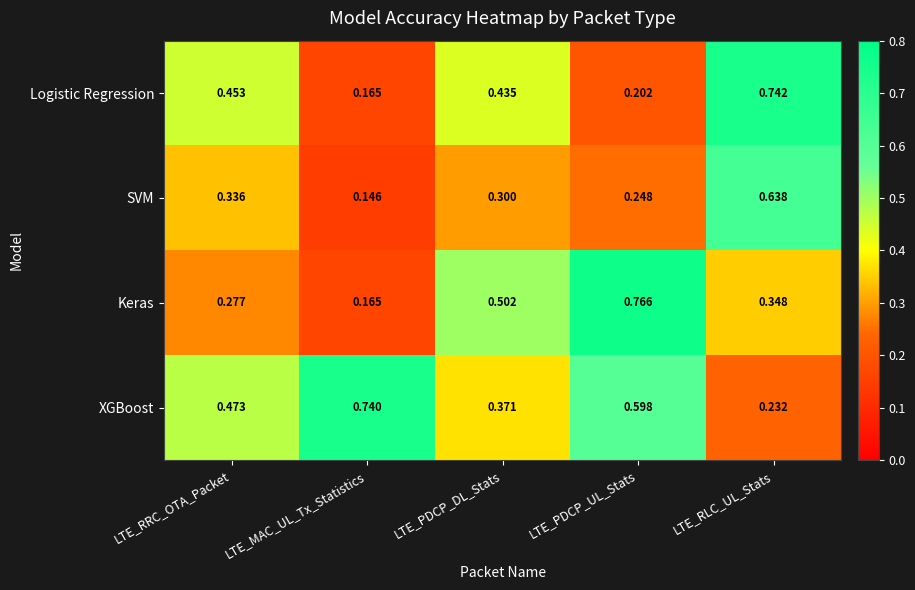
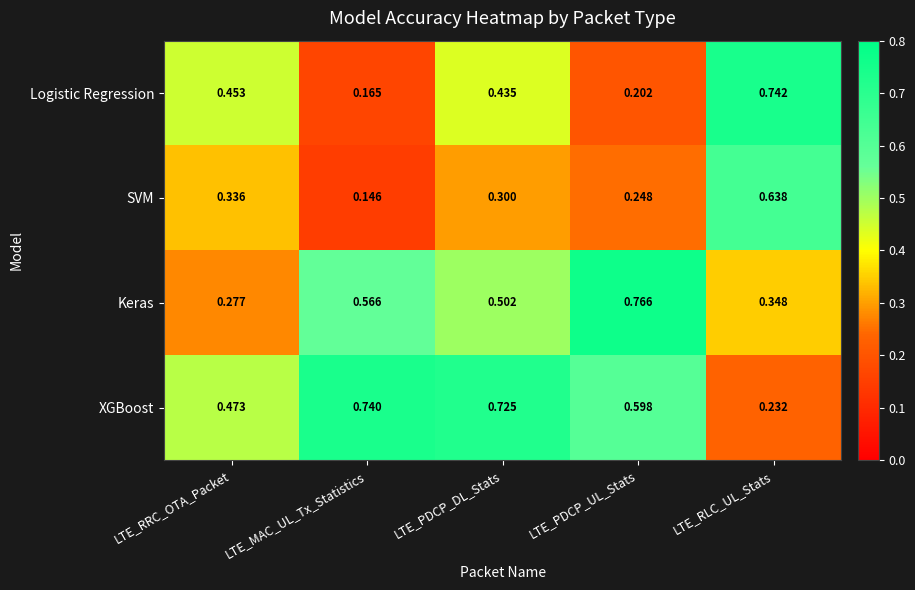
  {
    "Logistic Regression": {
      "LTE_RRC_OTA_Packet": 0.453,
      "LTE_MAC_UL_Tx_Statistics": 0.165,
      "LTE_PDCP_DL_Stats": 0.435,
      "LTE_PDCP_UL_Stats": 0.202,
      "LTE_RLC_UL_Stats": 0.742
    },
    "SVM": {
      "LTE_RRC_OTA_Packet": 0.336,
      "LTE_MAC_UL_Tx_Statistics": 0.146,
      "LTE_PDCP_DL_Stats": 0.300,
      "LTE_PDCP_UL_Stats": 0.248,
      "LTE_RLC_UL_Stats": 0.638
    },
    "Keras": {
      "LTE_RRC_OTA_Packet": 0.277,
-     "LTE_MAC_UL_Tx_Statistics": 0.165,
+     "LTE_MAC_UL_Tx_Statistics": 0.566,
      "LTE_PDCP_DL_Stats": 0.502,
      "LTE_PDCP_UL_Stats": 0.766,
      "LTE_RLC_UL_Stats": 0.348
    },
    "XGBoost": {
      "LTE_RRC_OTA_Packet": 0.473,
      "LTE_MAC_UL_Tx_Statistics": 0.740,
-     "LTE_PDCP_DL_Stats": 0.371,
+     "LTE_PDCP_DL_Stats": 0.725,
      "LTE_PDCP_UL_Stats": 0.598,
      "LTE_RLC_UL_Stats": 0.232
    }
  }
